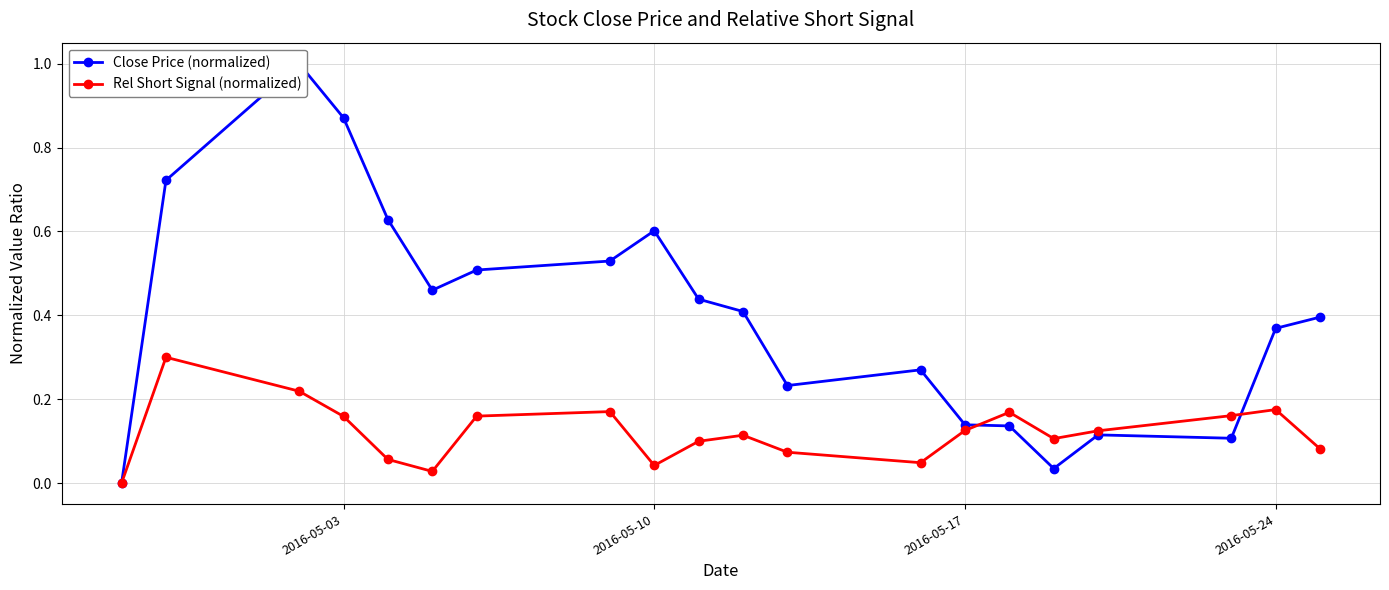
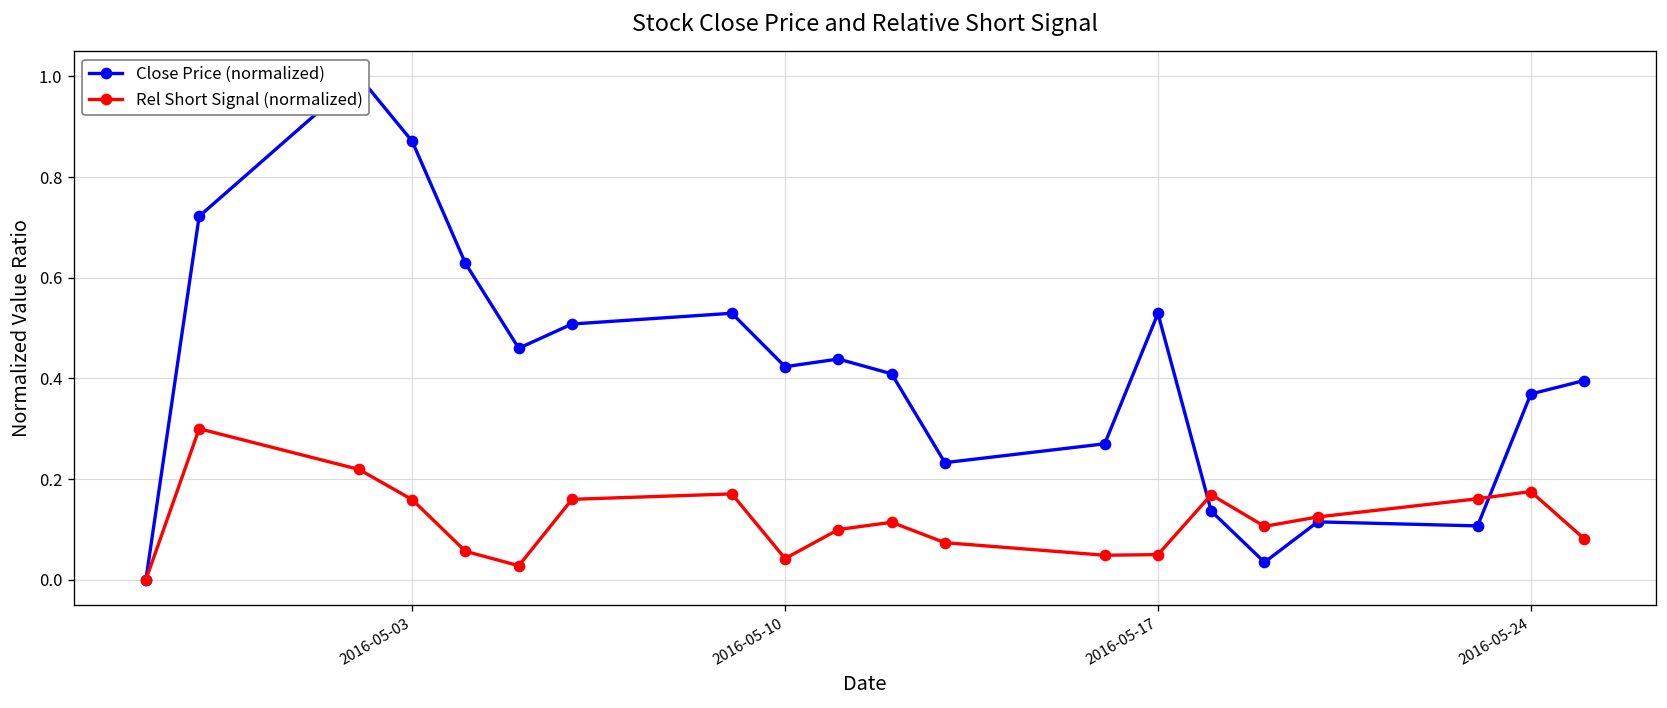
  {
    "Close Price (normalized)": {
      "2016-05-03": 0.87,
-     "2016-05-10": 0.60,
-     "2016-05-17": 0.14,
+     "2016-05-10": 0.42,
+     "2016-05-17": 0.53,
      "2016-05-24": 0.37
    },
    "Rel Short Signal (normalized)": {
      "2016-05-03": 0.16,
      "2016-05-10": 0.04,
-     "2016-05-17": 0.13,
+     "2016-05-17": 0.05,
      "2016-05-24": 0.18
    }
  }
